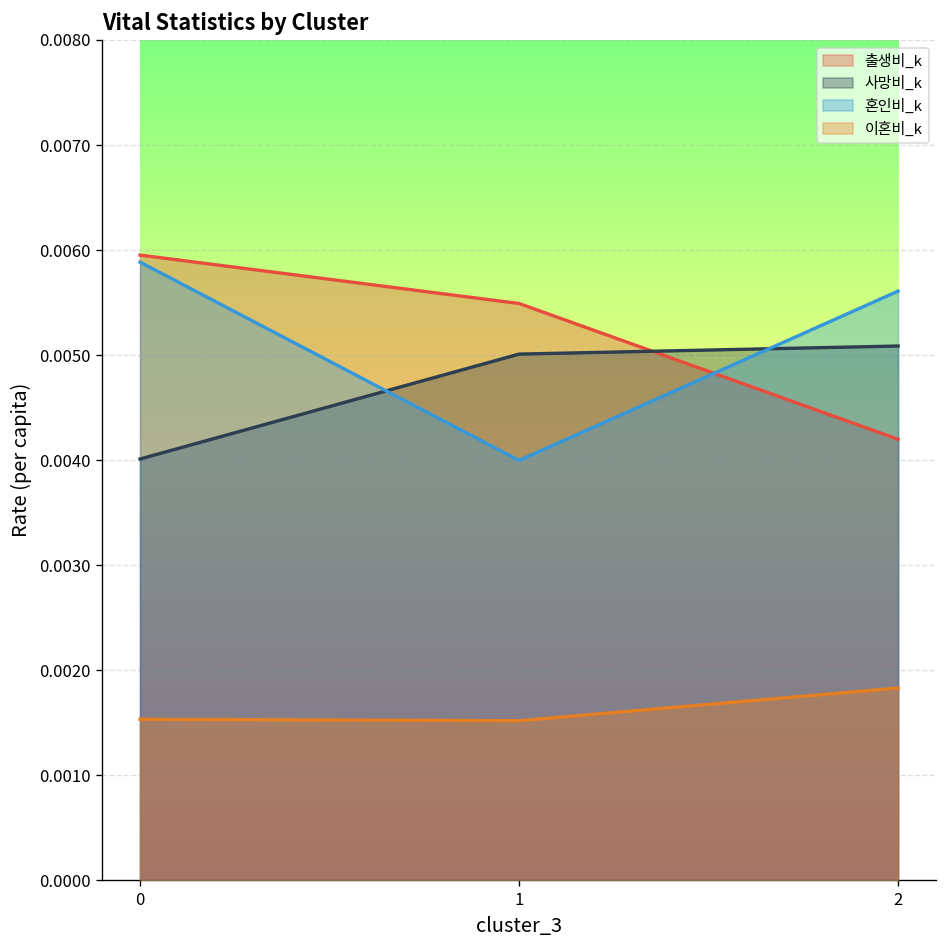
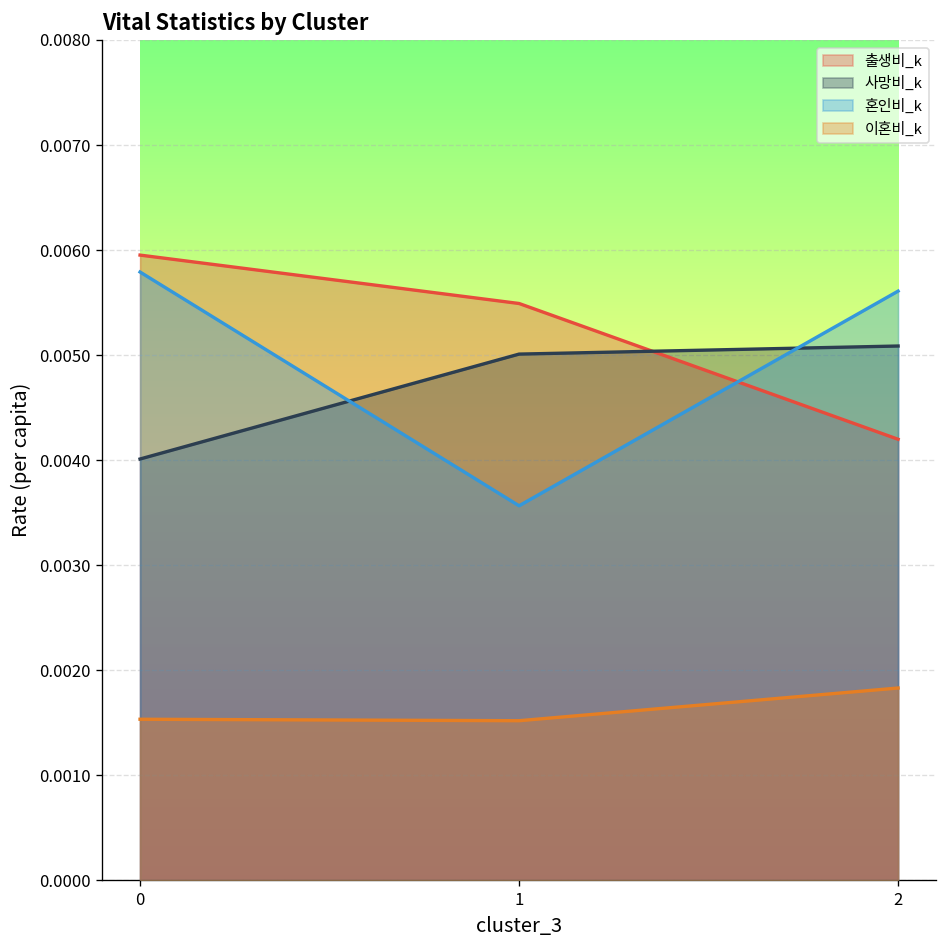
  {
    "사망비_k": {
      "0": 0.0040,
      "1": 0.0050,
      "2": 0.0051
    },
    "혼인비_k": {
-     "0": 0.0059,
-     "1": 0.0040,
+     "0": 0.0058,
+     "1": 0.0036,
      "2": 0.0056
    }
  }
